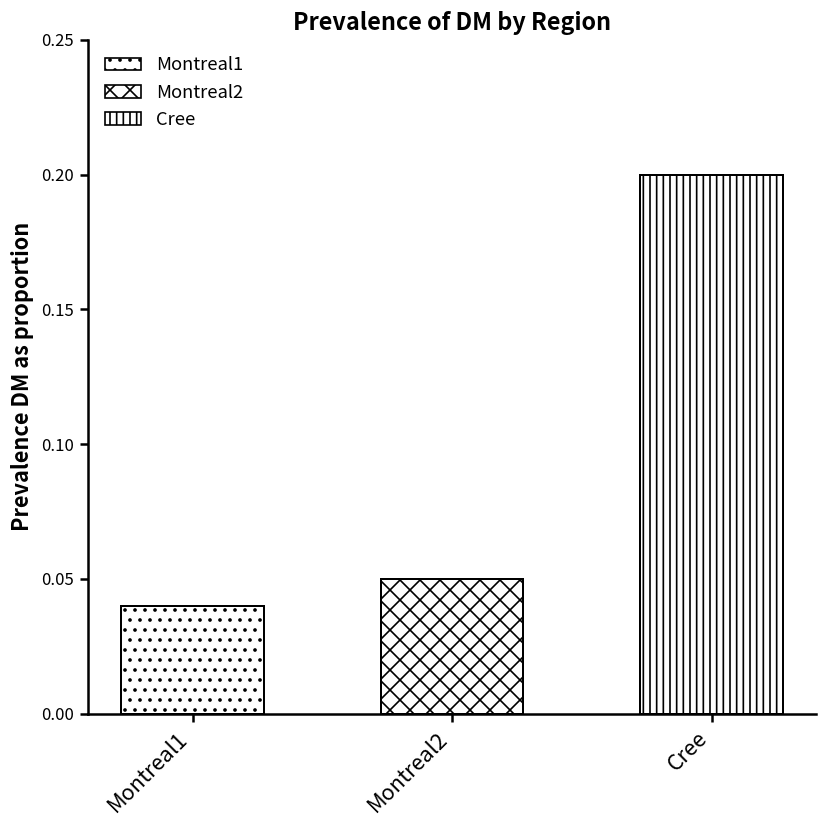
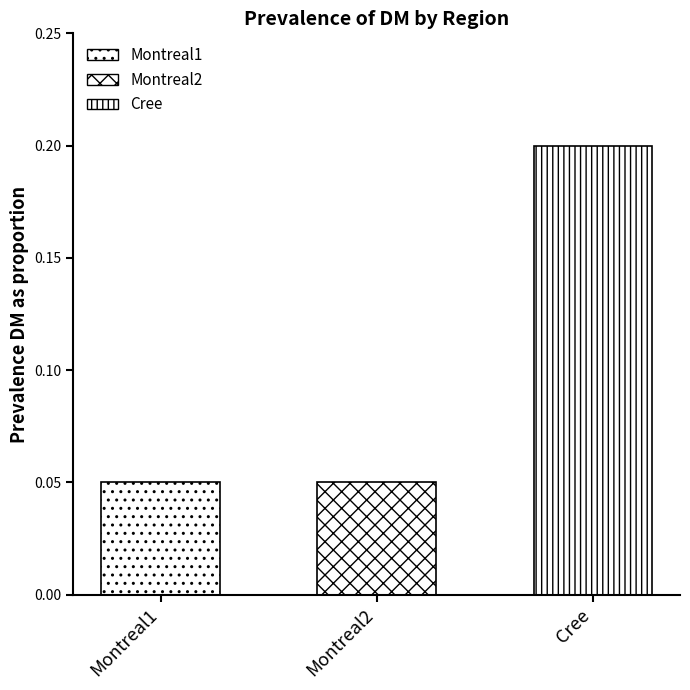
  {
-   "Montreal1": 0.04,
+   "Montreal1": 0.05,
    "Montreal2": 0.05,
    "Cree": 0.20
  }
